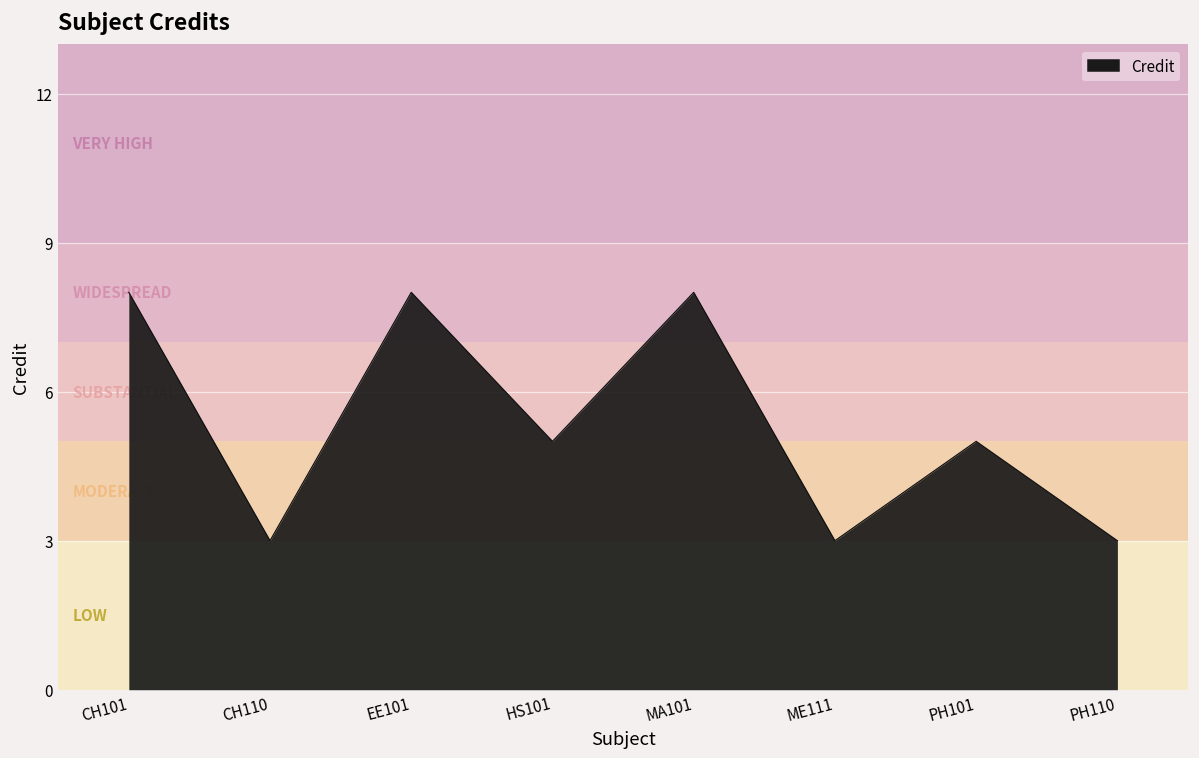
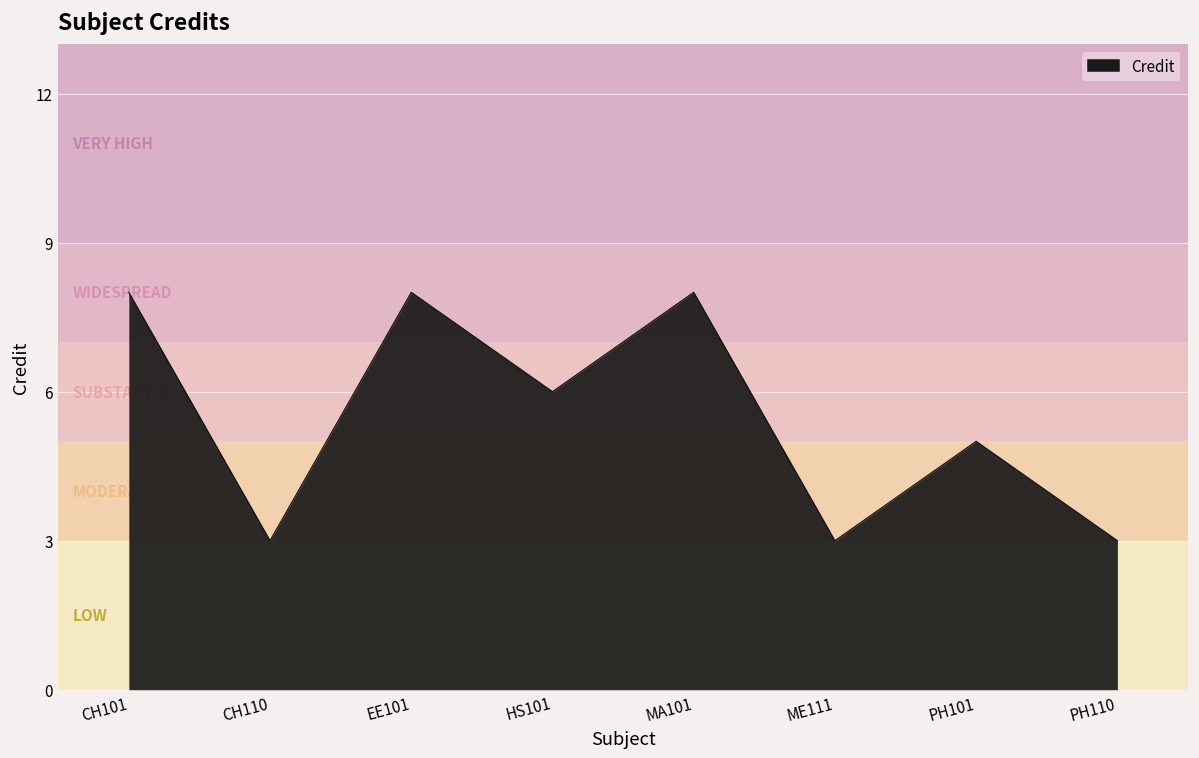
  {
    "CH101": 8,
    "CH110": 3,
    "EE101": 8,
-   "HS101": 5,
+   "HS101": 6,
    "MA101": 8,
    "ME111": 3,
    "PH101": 5,
    "PH110": 3
  }
